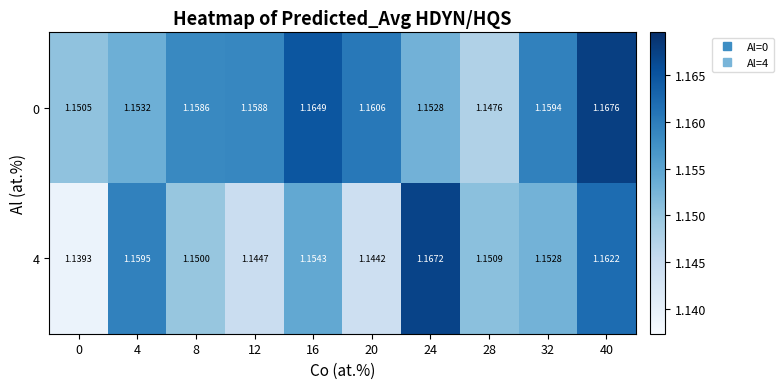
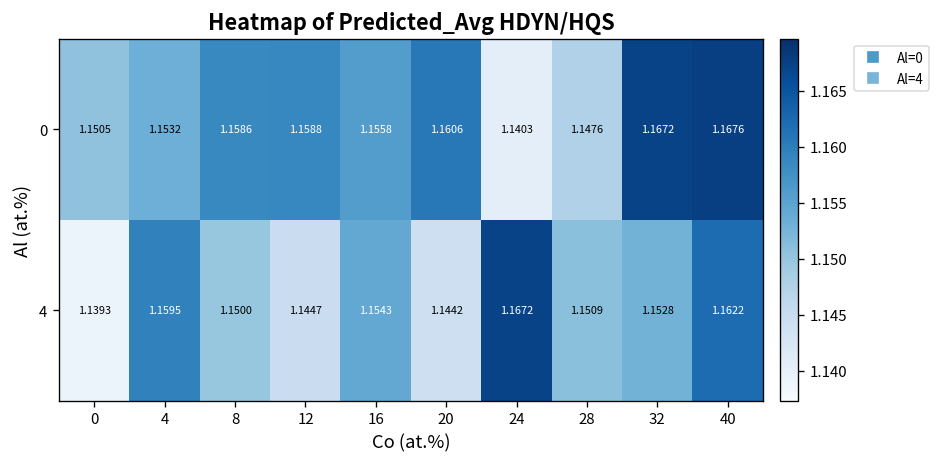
  {
    "0": {
      "0": 1.1505,
      "4": 1.1532,
      "8": 1.1586,
      "12": 1.1588,
-     "16": 1.1649,
+     "16": 1.1558,
      "20": 1.1606,
-     "24": 1.1528,
+     "24": 1.1403,
      "28": 1.1476,
-     "32": 1.1594,
+     "32": 1.1672,
      "40": 1.1676
    },
    "4": {
      "0": 1.1393,
      "4": 1.1595,
      "8": 1.1500,
      "12": 1.1447,
      "16": 1.1543,
      "20": 1.1442,
      "24": 1.1672,
      "28": 1.1509,
      "32": 1.1528,
      "40": 1.1622
    }
  }
